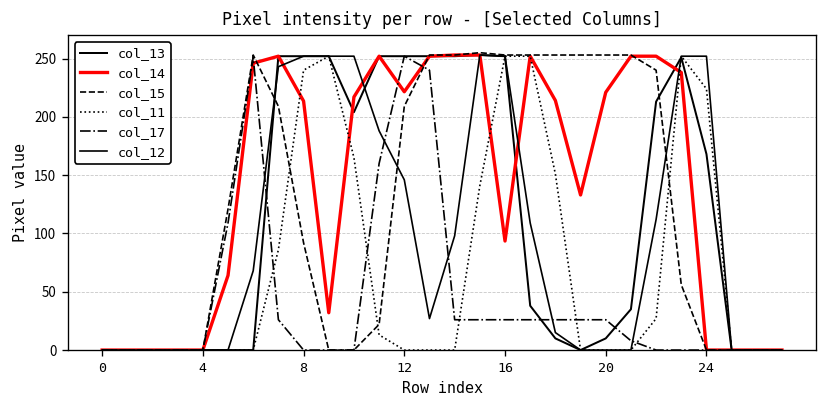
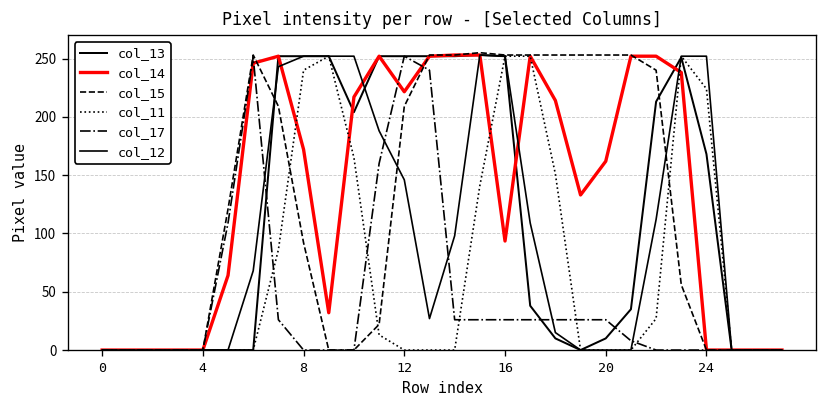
  {
    "col_14": {
-     "8": 210,
+     "8": 170,
      "12": 220,
      "16": 90,
-     "20": 220
+     "20": 160
    }
  }
